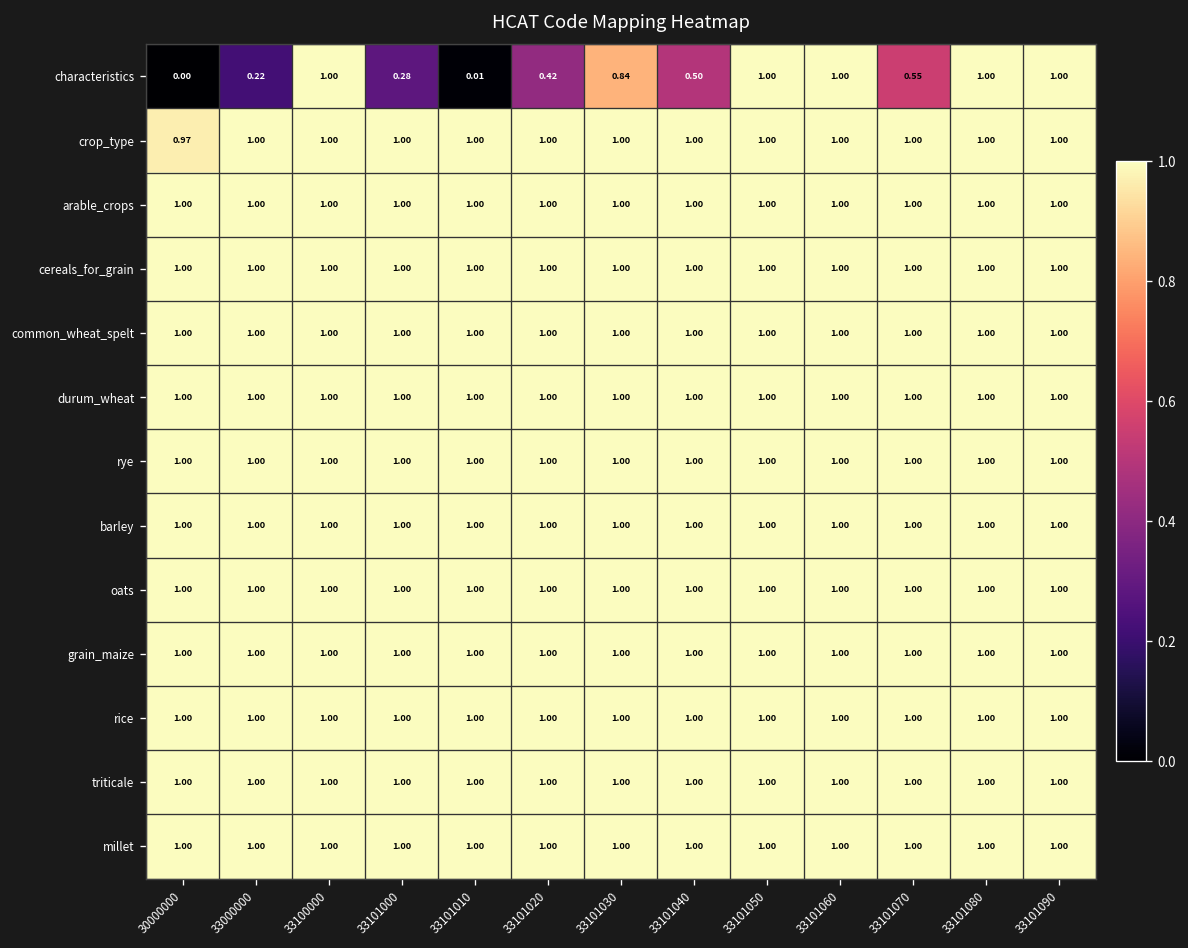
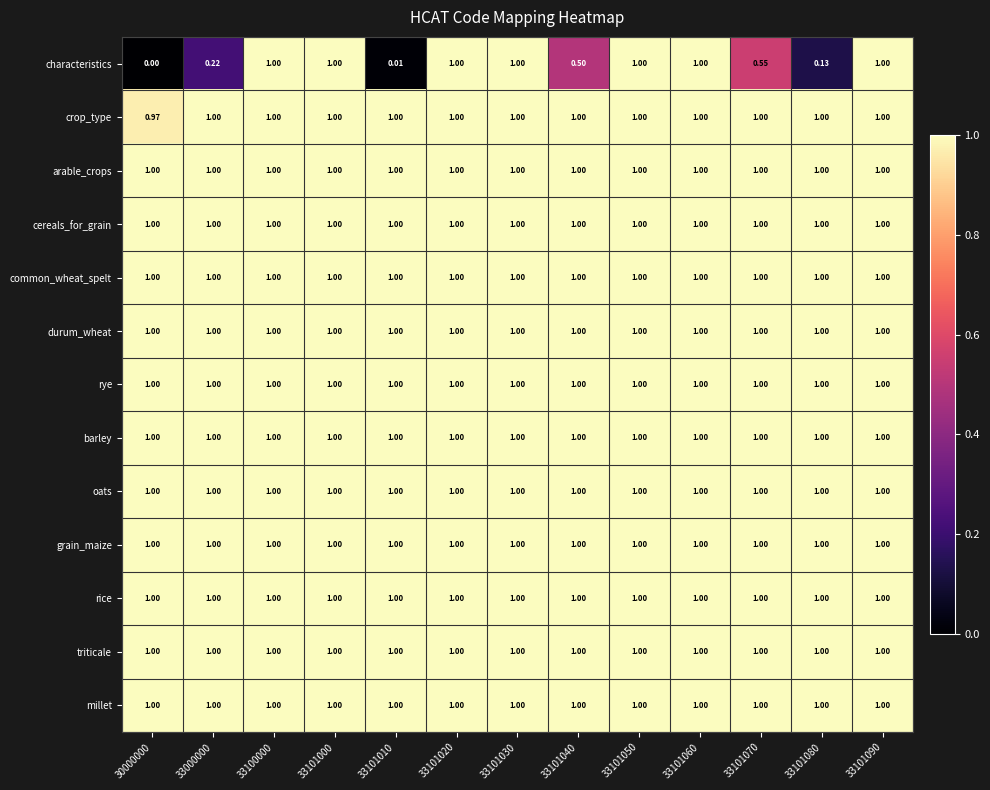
  {
    "characteristics": {
      "30000000": 0.00,
      "33000000": 0.22,
      "33100000": 1.00,
-     "33101000": 0.28,
+     "33101000": 1.00,
      "33101010": 0.01,
-     "33101020": 0.42,
-     "33101030": 0.84,
+     "33101020": 1.00,
+     "33101030": 1.00,
      "33101040": 0.50,
      "33101050": 1.00,
      "33101060": 1.00,
      "33101070": 0.55,
-     "33101080": 1.00,
+     "33101080": 0.13,
      "33101090": 1.00
    },
    "crop_type": {
      "30000000": 0.97,
      "33000000": 1.00,
      "33100000": 1.00,
      "33101000": 1.00,
      "33101010": 1.00,
      "33101020": 1.00,
      "33101030": 1.00,
      "33101040": 1.00,
      "33101050": 1.00,
      "33101060": 1.00,
      "33101070": 1.00,
      "33101080": 1.00,
      "33101090": 1.00
    },
    "arable_crops": {
      "30000000": 1.00,
      "33000000": 1.00,
      "33100000": 1.00,
      "33101000": 1.00,
      "33101010": 1.00,
      "33101020": 1.00,
      "33101030": 1.00,
      "33101040": 1.00,
      "33101050": 1.00,
      "33101060": 1.00,
      "33101070": 1.00,
      "33101080": 1.00,
      "33101090": 1.00
    },
    "cereals_for_grain": {
      "30000000": 1.00,
      "33000000": 1.00,
      "33100000": 1.00,
      "33101000": 1.00,
      "33101010": 1.00,
      "33101020": 1.00,
      "33101030": 1.00,
      "33101040": 1.00,
      "33101050": 1.00,
      "33101060": 1.00,
      "33101070": 1.00,
      "33101080": 1.00,
      "33101090": 1.00
    },
    "common_wheat_spelt": {
      "30000000": 1.00,
      "33000000": 1.00,
      "33100000": 1.00,
      "33101000": 1.00,
      "33101010": 1.00,
      "33101020": 1.00,
      "33101030": 1.00,
      "33101040": 1.00,
      "33101050": 1.00,
      "33101060": 1.00,
      "33101070": 1.00,
      "33101080": 1.00,
      "33101090": 1.00
    },
    "durum_wheat": {
      "30000000": 1.00,
      "33000000": 1.00,
      "33100000": 1.00,
      "33101000": 1.00,
      "33101010": 1.00,
      "33101020": 1.00,
      "33101030": 1.00,
      "33101040": 1.00,
      "33101050": 1.00,
      "33101060": 1.00,
      "33101070": 1.00,
      "33101080": 1.00,
      "33101090": 1.00
    },
    "rye": {
      "30000000": 1.00,
      "33000000": 1.00,
      "33100000": 1.00,
      "33101000": 1.00,
      "33101010": 1.00,
      "33101020": 1.00,
      "33101030": 1.00,
      "33101040": 1.00,
      "33101050": 1.00,
      "33101060": 1.00,
      "33101070": 1.00,
      "33101080": 1.00,
      "33101090": 1.00
    },
    "barley": {
      "30000000": 1.00,
      "33000000": 1.00,
      "33100000": 1.00,
      "33101000": 1.00,
      "33101010": 1.00,
      "33101020": 1.00,
      "33101030": 1.00,
      "33101040": 1.00,
      "33101050": 1.00,
      "33101060": 1.00,
      "33101070": 1.00,
      "33101080": 1.00,
      "33101090": 1.00
    },
    "oats": {
      "30000000": 1.00,
      "33000000": 1.00,
      "33100000": 1.00,
      "33101000": 1.00,
      "33101010": 1.00,
      "33101020": 1.00,
      "33101030": 1.00,
      "33101040": 1.00,
      "33101050": 1.00,
      "33101060": 1.00,
      "33101070": 1.00,
      "33101080": 1.00,
      "33101090": 1.00
    },
    "grain_maize": {
      "30000000": 1.00,
      "33000000": 1.00,
      "33100000": 1.00,
      "33101000": 1.00,
      "33101010": 1.00,
      "33101020": 1.00,
      "33101030": 1.00,
      "33101040": 1.00,
      "33101050": 1.00,
      "33101060": 1.00,
      "33101070": 1.00,
      "33101080": 1.00,
      "33101090": 1.00
    },
    "rice": {
      "30000000": 1.00,
      "33000000": 1.00,
      "33100000": 1.00,
      "33101000": 1.00,
      "33101010": 1.00,
      "33101020": 1.00,
      "33101030": 1.00,
      "33101040": 1.00,
      "33101050": 1.00,
      "33101060": 1.00,
      "33101070": 1.00,
      "33101080": 1.00,
      "33101090": 1.00
    },
    "triticale": {
      "30000000": 1.00,
      "33000000": 1.00,
      "33100000": 1.00,
      "33101000": 1.00,
      "33101010": 1.00,
      "33101020": 1.00,
      "33101030": 1.00,
      "33101040": 1.00,
      "33101050": 1.00,
      "33101060": 1.00,
      "33101070": 1.00,
      "33101080": 1.00,
      "33101090": 1.00
    },
    "millet": {
      "30000000": 1.00,
      "33000000": 1.00,
      "33100000": 1.00,
      "33101000": 1.00,
      "33101010": 1.00,
      "33101020": 1.00,
      "33101030": 1.00,
      "33101040": 1.00,
      "33101050": 1.00,
      "33101060": 1.00,
      "33101070": 1.00,
      "33101080": 1.00,
      "33101090": 1.00
    }
  }
